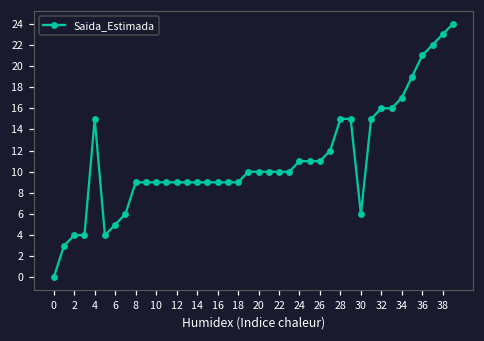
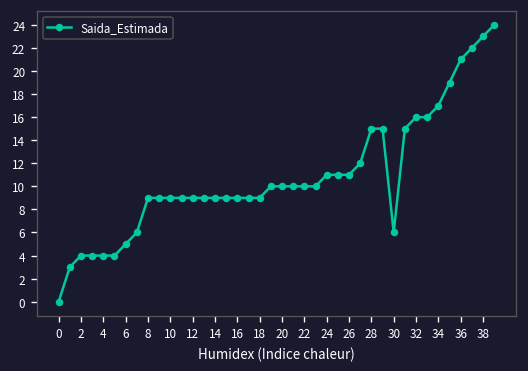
  {
    "0": 0,
    "2": 4,
-   "4": 15,
+   "4": 4,
    "6": 5,
    "8": 9,
    "10": 9,
    "12": 9,
    "14": 9,
    "16": 9,
    "18": 9,
    "20": 10,
    "22": 10,
    "24": 11,
    "26": 11,
    "28": 15,
    "30": 6,
    "32": 16,
    "34": 17,
    "36": 21,
    "38": 23
  }
